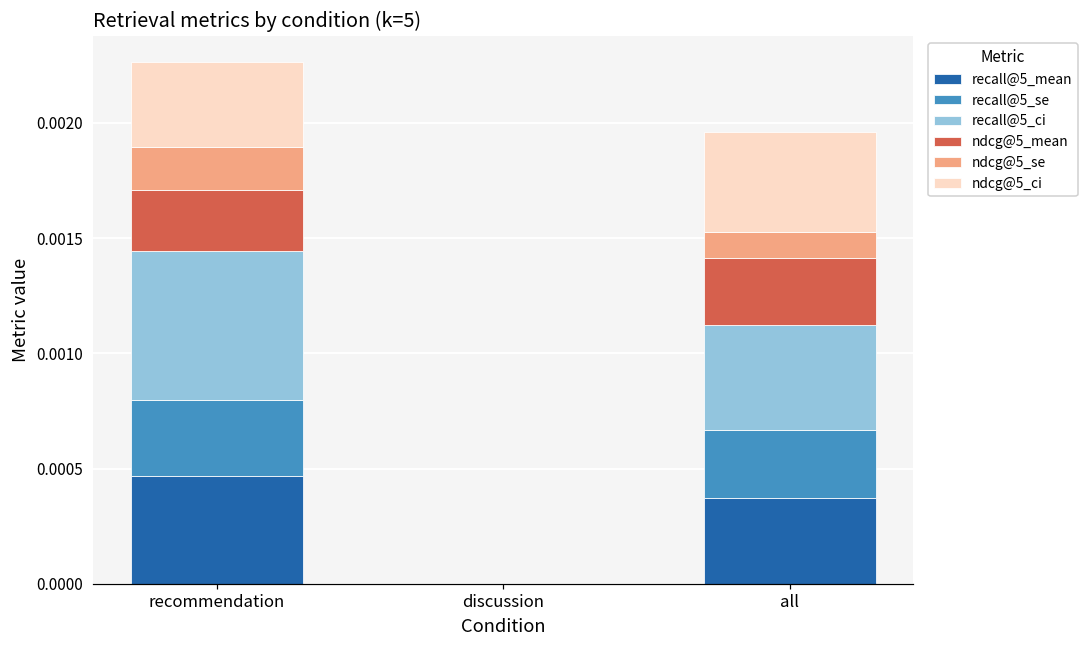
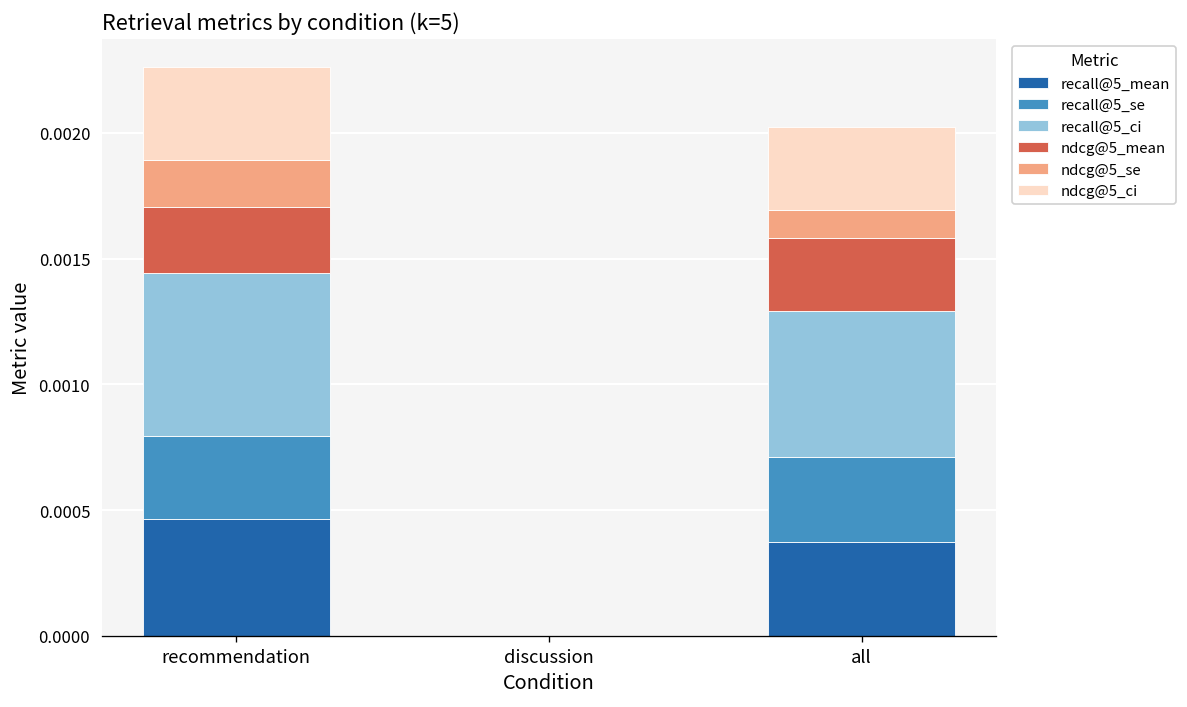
  {
    "recall@5_mean": {
      "recommendation": 0.00047,
      "discussion": 0.00000,
      "all": 0.00037
    },
    "recall@5_se": {
      "recommendation": 0.00033,
      "discussion": 0.00000,
-     "all": 0.00030
+     "all": 0.00034
    },
    "recall@5_ci": {
      "recommendation": 0.00065,
      "discussion": 0.00000,
-     "all": 0.00045
+     "all": 0.00058
    },
    "ndcg@5_mean": {
      "recommendation": 0.00026,
      "discussion": 0.00000,
      "all": 0.00029
    },
    "ndcg@5_se": {
      "recommendation": 0.00019,
      "discussion": 0.00000,
      "all": 0.00011
    },
    "ndcg@5_ci": {
      "recommendation": 0.00037,
      "discussion": 0.00000,
-     "all": 0.00043
+     "all": 0.00033
    }
  }
